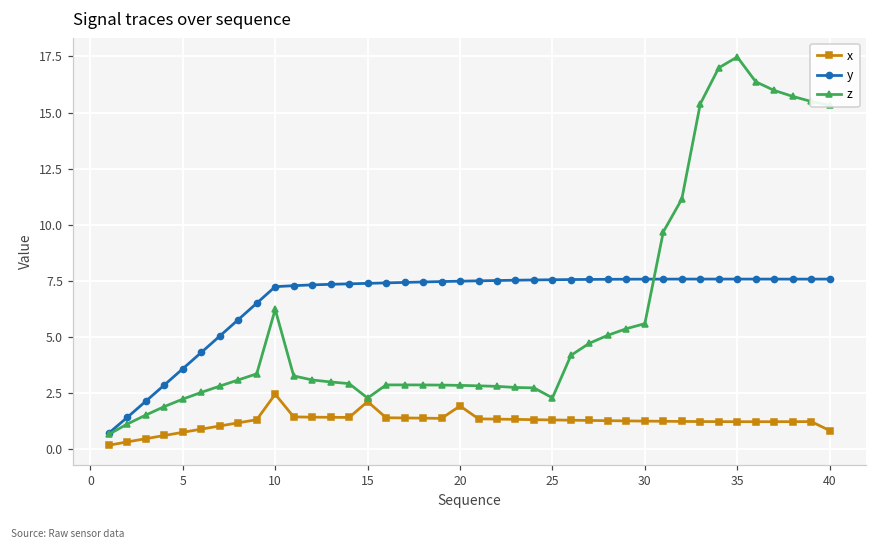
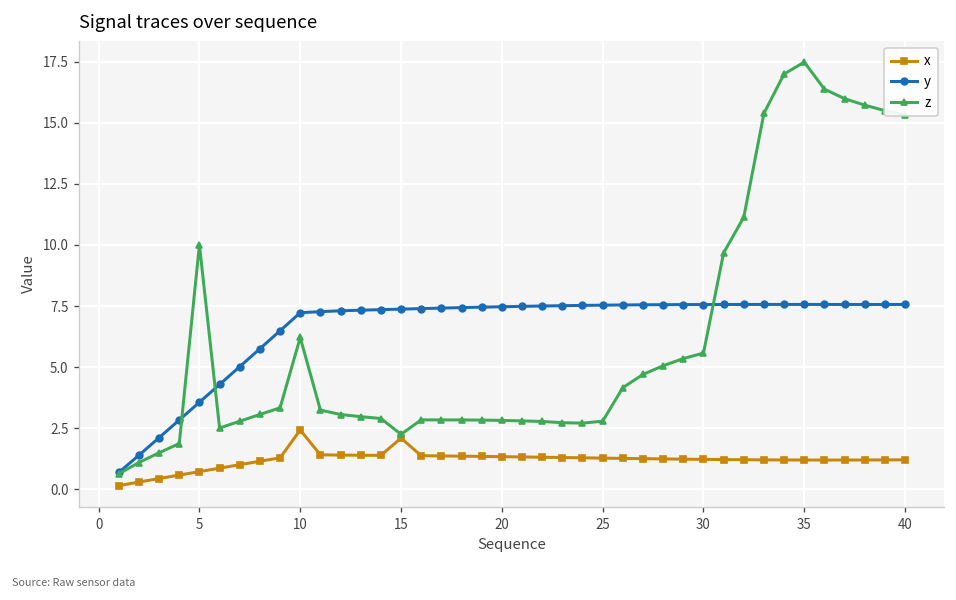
  {
    "x": {
      "5": 0.7,
      "10": 2.4,
      "15": 2.1,
-     "20": 1.9,
+     "20": 1.3,
      "25": 1.3,
      "30": 1.2,
      "35": 1.2,
-     "40": 0.8
+     "40": 1.2
    },
    "y": {
      "5": 3.6,
      "10": 7.2,
      "15": 7.4,
      "20": 7.5,
      "25": 7.5,
      "30": 7.6,
      "35": 7.6,
      "40": 7.6
    },
    "z": {
-     "5": 2.2,
+     "5": 10.0,
      "10": 6.2,
      "15": 2.3,
      "20": 2.8,
-     "25": 2.3,
+     "25": 2.8,
      "30": 5.6,
      "35": 17.5,
      "40": 15.3
    }
  }
